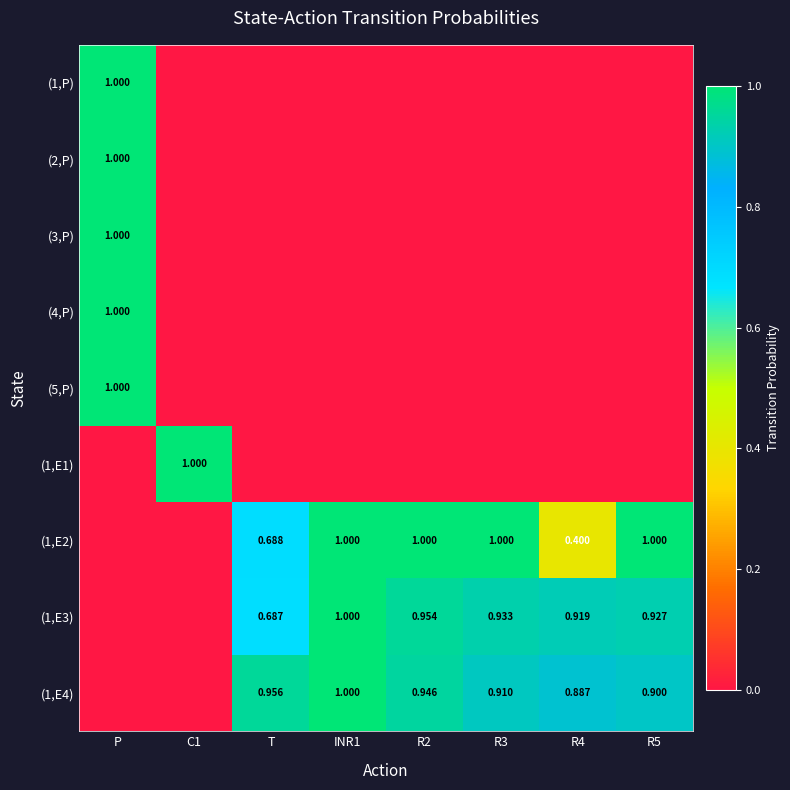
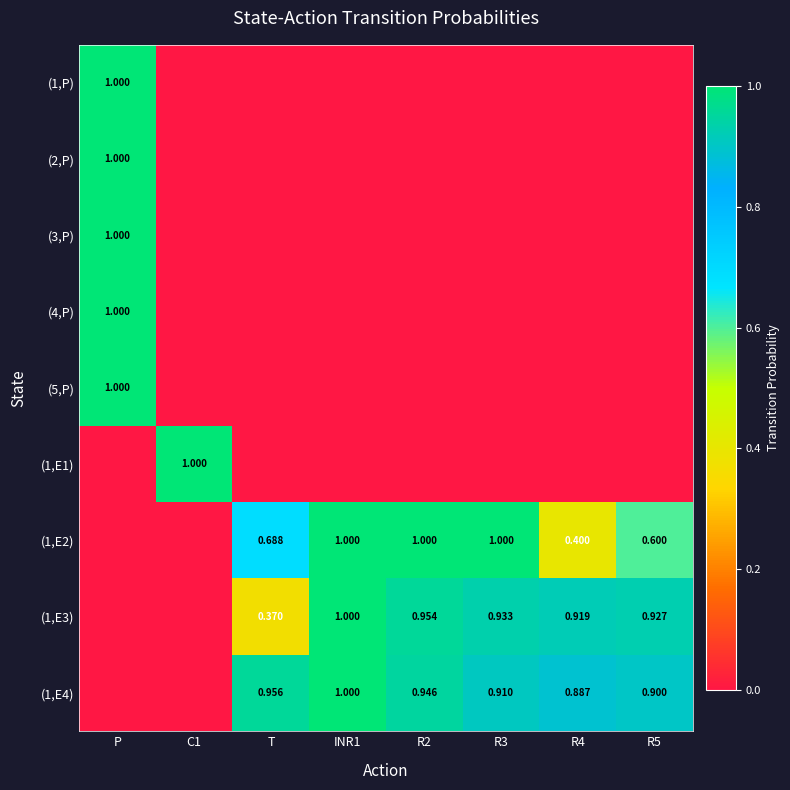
  {
    "(1,P)": {
      "P": 1.000
    },
    "(2,P)": {
      "P": 1.000
    },
    "(3,P)": {
      "P": 1.000
    },
    "(4,P)": {
      "P": 1.000
    },
    "(5,P)": {
      "P": 1.000
    },
    "(1,E1)": {
      "C1": 1.000
    },
    "(1,E2)": {
      "T": 0.688,
      "INR1": 1.000,
      "R2": 1.000,
      "R3": 1.000,
      "R4": 0.400,
-     "R5": 1.000
+     "R5": 0.600
    },
    "(1,E3)": {
-     "T": 0.687,
+     "T": 0.370,
      "INR1": 1.000,
      "R2": 0.954,
      "R3": 0.933,
      "R4": 0.919,
      "R5": 0.927
    },
    "(1,E4)": {
      "T": 0.956,
      "INR1": 1.000,
      "R2": 0.946,
      "R3": 0.910,
      "R4": 0.887,
      "R5": 0.900
    }
  }
